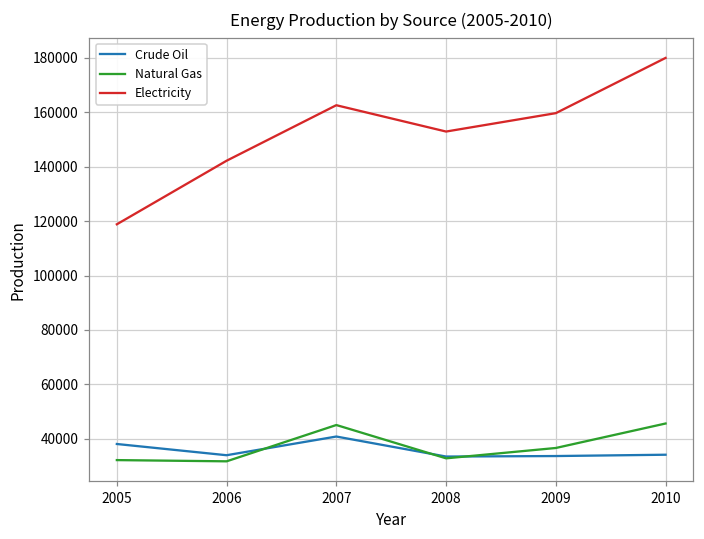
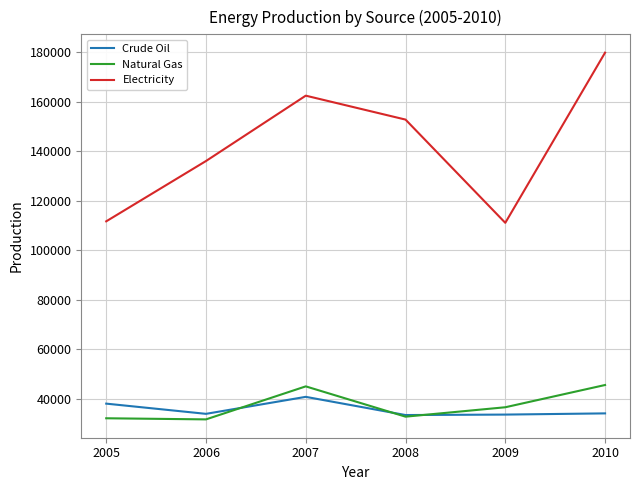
  {
    "Crude Oil": {
      "2005": 38000,
      "2006": 34000,
      "2007": 41000,
      "2009": 34000,
      "2010": 34000
    },
    "Natural Gas": {
      "2005": 32000,
      "2006": 32000,
      "2007": 45000,
      "2009": 37000,
      "2010": 46000
    },
    "Electricity": {
-     "2005": 119000,
-     "2006": 142000,
+     "2005": 112000,
+     "2006": 136000,
      "2007": 163000,
      "2008": 153000,
-     "2009": 160000,
+     "2009": 111000,
      "2010": 180000
    }
  }
